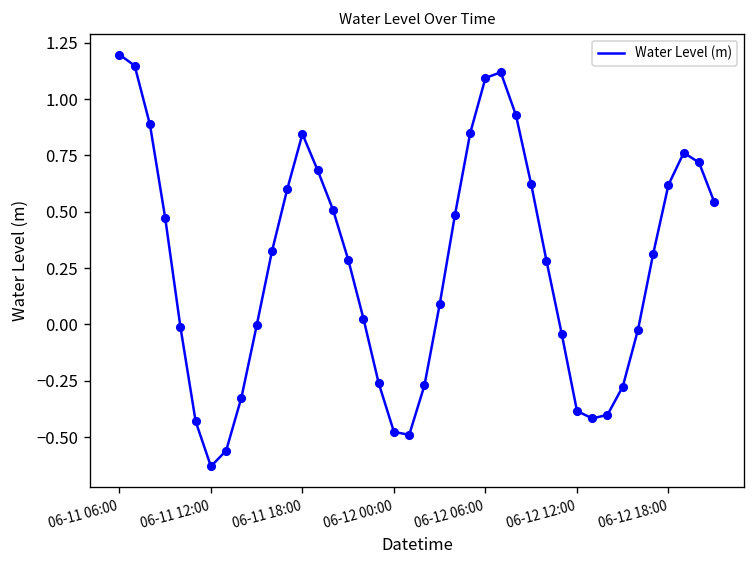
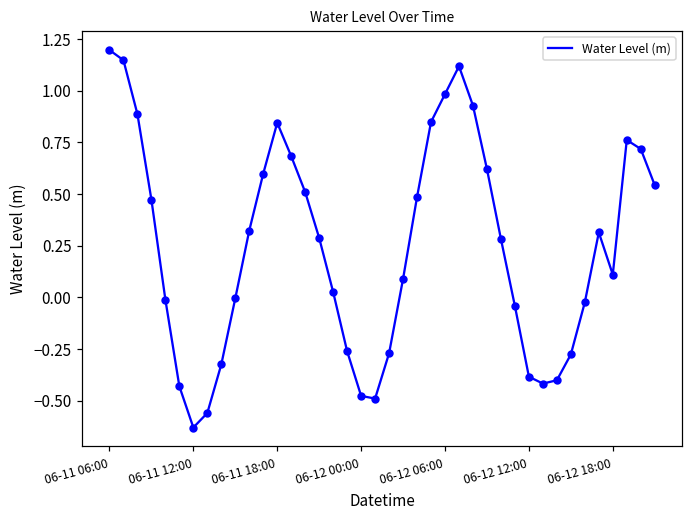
  {
    "06-11 06:00": 1.20,
    "06-11 12:00": -0.63,
    "06-11 18:00": 0.84,
    "06-12 00:00": -0.48,
-   "06-12 06:00": 1.09,
+   "06-12 06:00": 0.98,
    "06-12 12:00": -0.38,
-   "06-12 18:00": 0.62
+   "06-12 18:00": 0.11
  }
